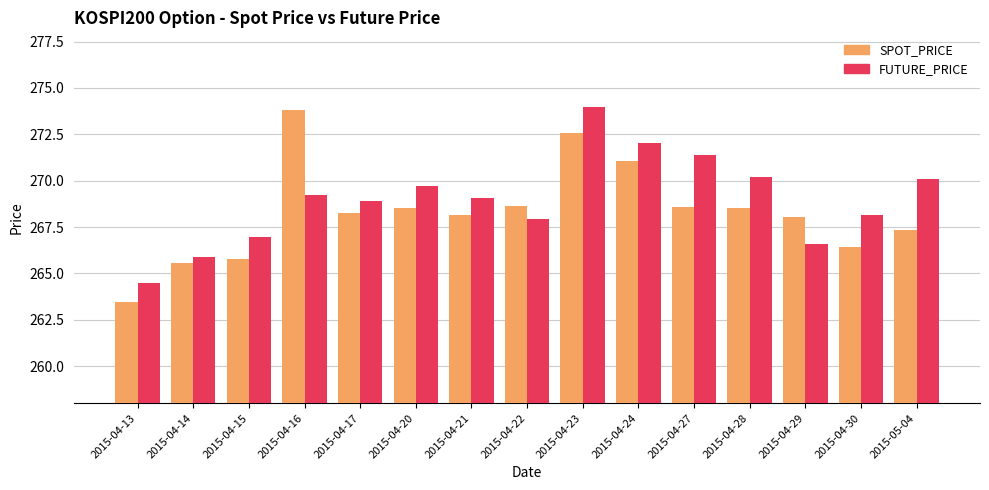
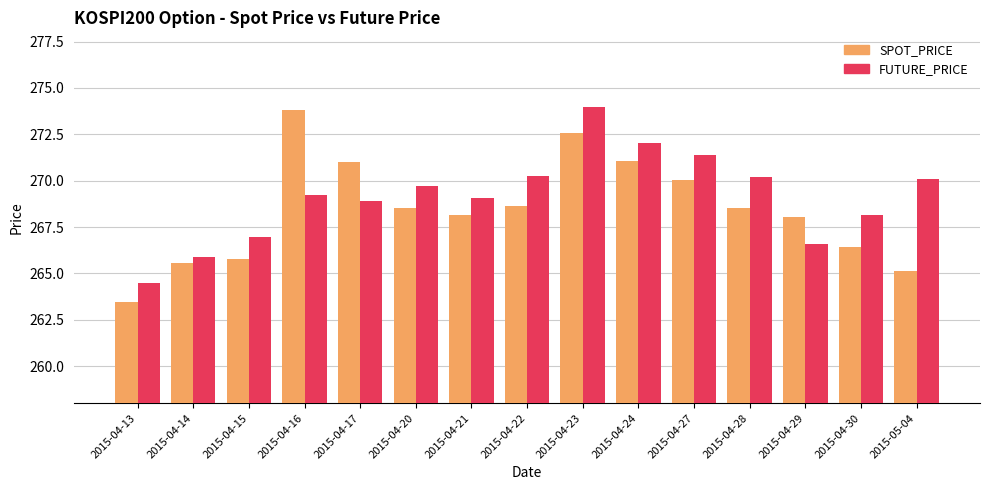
  {
    "SPOT_PRICE": {
      "2015-04-13": 263.5,
      "2015-04-14": 265.6,
      "2015-04-15": 265.8,
      "2015-04-16": 273.8,
-     "2015-04-17": 268.3,
+     "2015-04-17": 271.0,
      "2015-04-20": 268.6,
      "2015-04-21": 268.2,
      "2015-04-22": 268.6,
      "2015-04-23": 272.6,
      "2015-04-24": 271.1,
-     "2015-04-27": 268.6,
+     "2015-04-27": 270.1,
      "2015-04-28": 268.6,
      "2015-04-29": 268.0,
      "2015-04-30": 266.4,
-     "2015-05-04": 267.3
+     "2015-05-04": 265.1
    },
    "FUTURE_PRICE": {
      "2015-04-13": 264.5,
      "2015-04-14": 265.9,
      "2015-04-15": 267.0,
      "2015-04-16": 269.3,
      "2015-04-17": 268.9,
      "2015-04-20": 269.7,
      "2015-04-21": 269.1,
-     "2015-04-22": 267.9,
+     "2015-04-22": 270.3,
      "2015-04-23": 274.0,
      "2015-04-24": 272.1,
      "2015-04-27": 271.4,
      "2015-04-28": 270.2,
      "2015-04-29": 266.6,
      "2015-04-30": 268.2,
      "2015-05-04": 270.1
    }
  }
